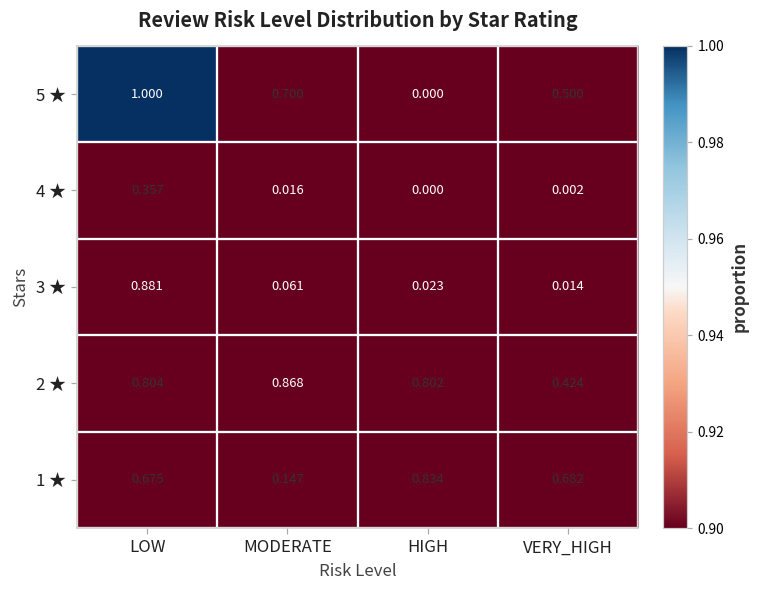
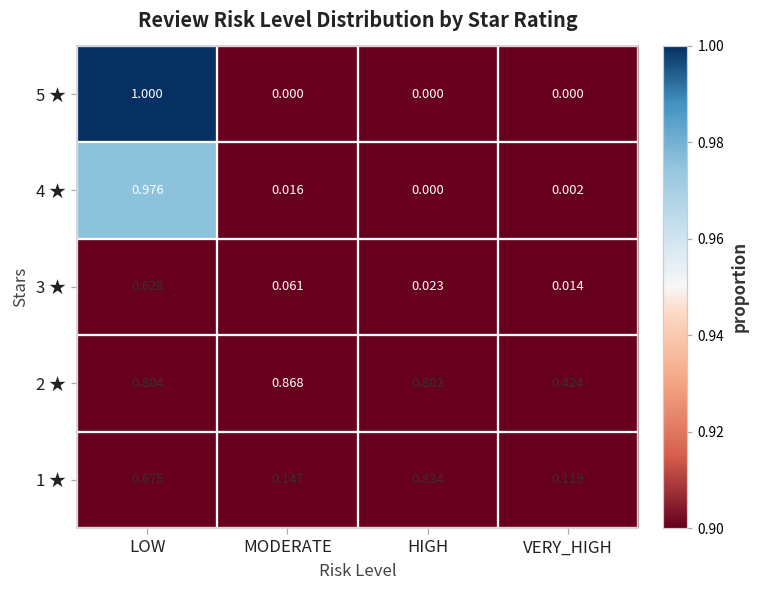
  {
    "5 ★": {
      "LOW": 1.000,
-     "MODERATE": 0.700,
+     "MODERATE": 0.000,
      "HIGH": 0.000,
-     "VERY_HIGH": 0.500
+     "VERY_HIGH": 0.000
    },
    "4 ★": {
-     "LOW": 0.357,
+     "LOW": 0.976,
      "MODERATE": 0.016,
      "HIGH": 0.000,
      "VERY_HIGH": 0.002
    },
    "3 ★": {
-     "LOW": 0.881,
+     "LOW": 0.628,
      "MODERATE": 0.061,
      "HIGH": 0.023,
      "VERY_HIGH": 0.014
    },
    "2 ★": {
      "LOW": 0.804,
      "MODERATE": 0.868,
      "HIGH": 0.802,
      "VERY_HIGH": 0.424
    },
    "1 ★": {
      "LOW": 0.675,
      "MODERATE": 0.147,
      "HIGH": 0.834,
-     "VERY_HIGH": 0.682
+     "VERY_HIGH": 0.119
    }
  }
